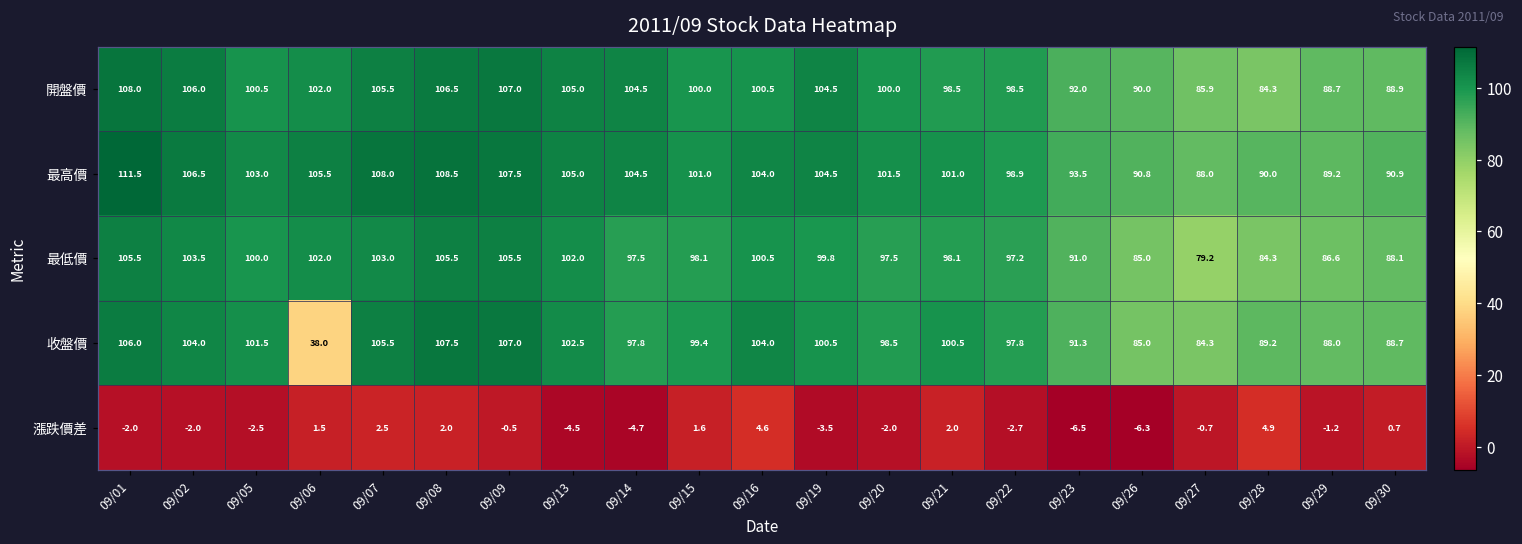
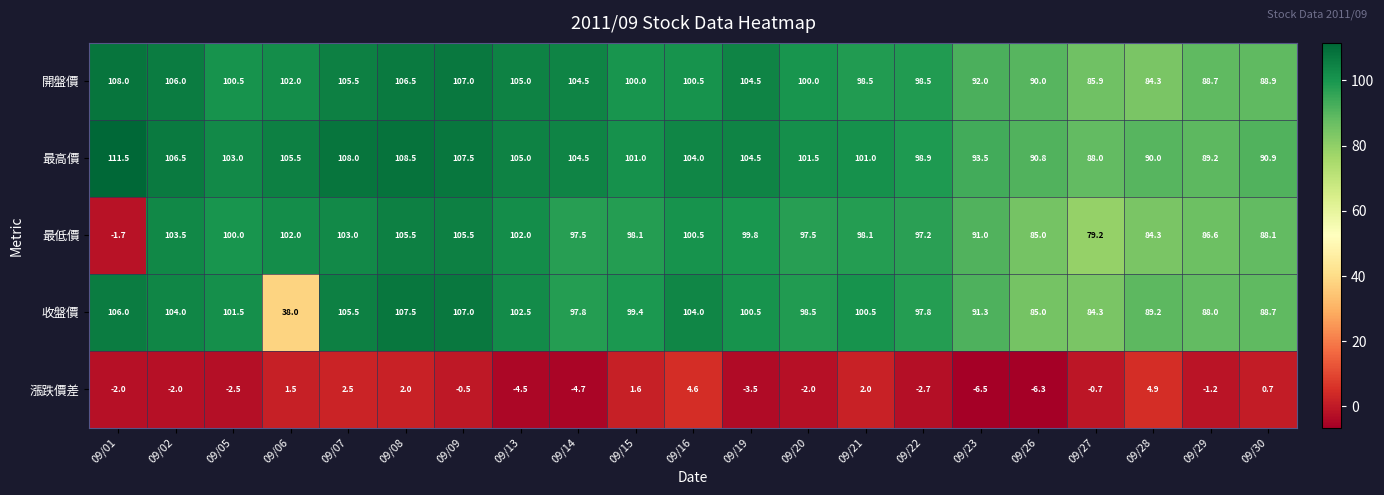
  {
    "開盤價": {
      "09/01": 108.0,
      "09/02": 106.0,
      "09/05": 100.5,
      "09/06": 102.0,
      "09/07": 105.5,
      "09/08": 106.5,
      "09/09": 107.0,
      "09/13": 105.0,
      "09/14": 104.5,
      "09/15": 100.0,
      "09/16": 100.5,
      "09/19": 104.5,
      "09/20": 100.0,
      "09/21": 98.5,
      "09/22": 98.5,
      "09/23": 92.0,
      "09/26": 90.0,
      "09/27": 85.9,
      "09/28": 84.3,
      "09/29": 88.7,
      "09/30": 88.9
    },
    "最高價": {
      "09/01": 111.5,
      "09/02": 106.5,
      "09/05": 103.0,
      "09/06": 105.5,
      "09/07": 108.0,
      "09/08": 108.5,
      "09/09": 107.5,
      "09/13": 105.0,
      "09/14": 104.5,
      "09/15": 101.0,
      "09/16": 104.0,
      "09/19": 104.5,
      "09/20": 101.5,
      "09/21": 101.0,
      "09/22": 98.9,
      "09/23": 93.5,
      "09/26": 90.8,
      "09/27": 88.0,
      "09/28": 90.0,
      "09/29": 89.2,
      "09/30": 90.9
    },
    "最低價": {
-     "09/01": 105.5,
+     "09/01": -1.7,
      "09/02": 103.5,
      "09/05": 100.0,
      "09/06": 102.0,
      "09/07": 103.0,
      "09/08": 105.5,
      "09/09": 105.5,
      "09/13": 102.0,
      "09/14": 97.5,
      "09/15": 98.1,
      "09/16": 100.5,
      "09/19": 99.8,
      "09/20": 97.5,
      "09/21": 98.1,
      "09/22": 97.2,
      "09/23": 91.0,
      "09/26": 85.0,
      "09/27": 79.2,
      "09/28": 84.3,
      "09/29": 86.6,
      "09/30": 88.1
    },
    "收盤價": {
      "09/01": 106.0,
      "09/02": 104.0,
      "09/05": 101.5,
      "09/06": 38.0,
      "09/07": 105.5,
      "09/08": 107.5,
      "09/09": 107.0,
      "09/13": 102.5,
      "09/14": 97.8,
      "09/15": 99.4,
      "09/16": 104.0,
      "09/19": 100.5,
      "09/20": 98.5,
      "09/21": 100.5,
      "09/22": 97.8,
      "09/23": 91.3,
      "09/26": 85.0,
      "09/27": 84.3,
      "09/28": 89.2,
      "09/29": 88.0,
      "09/30": 88.7
    },
    "漲跌價差": {
      "09/01": -2.0,
      "09/02": -2.0,
      "09/05": -2.5,
      "09/06": 1.5,
      "09/07": 2.5,
      "09/08": 2.0,
      "09/09": -0.5,
      "09/13": -4.5,
      "09/14": -4.7,
      "09/15": 1.6,
      "09/16": 4.6,
      "09/19": -3.5,
      "09/20": -2.0,
      "09/21": 2.0,
      "09/22": -2.7,
      "09/23": -6.5,
      "09/26": -6.3,
      "09/27": -0.7,
      "09/28": 4.9,
      "09/29": -1.2,
      "09/30": 0.7
    }
  }
